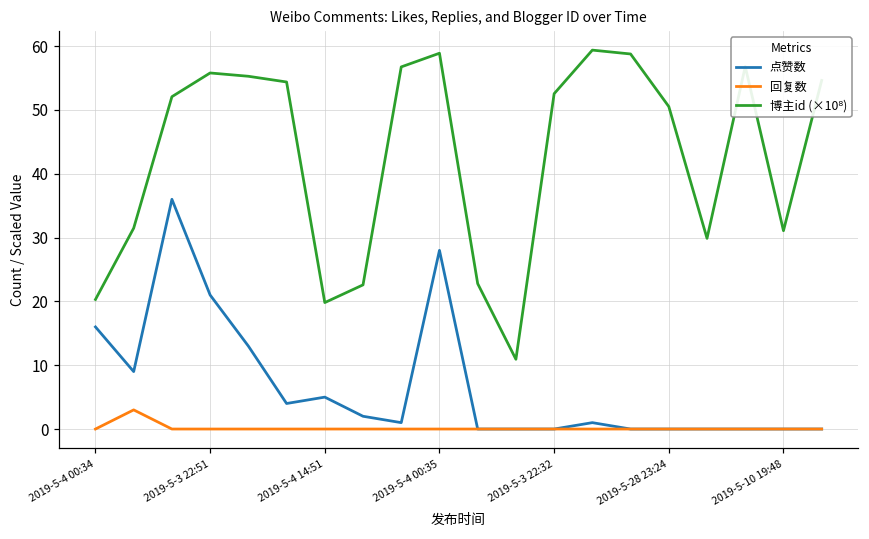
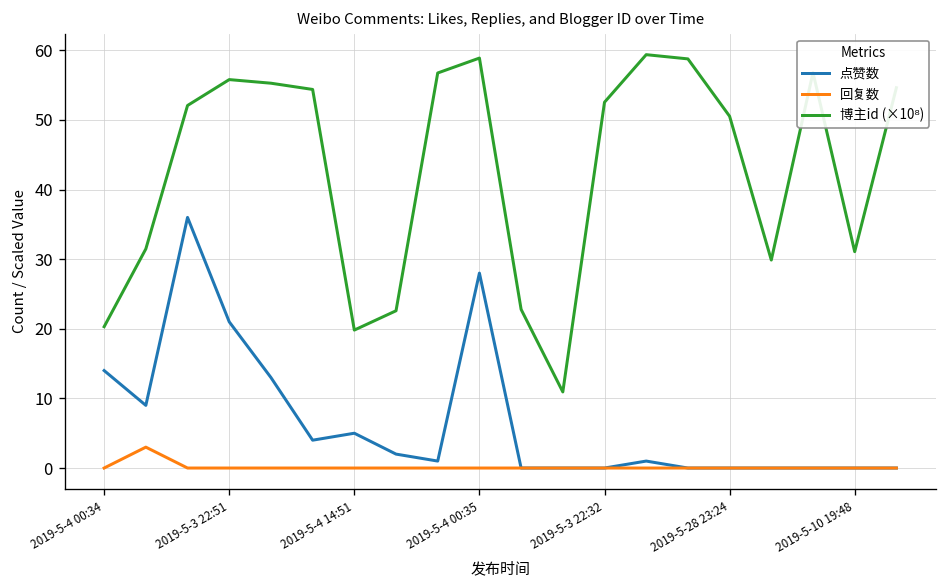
  {
    "点赞数": {
-     "2019-5-4 00:34": 16,
+     "2019-5-4 00:34": 14,
      "2019-5-3 22:51": 21,
      "2019-5-4 14:51": 5,
      "2019-5-4 00:35": 28
    },
    "回复数": {
      "2019-5-4 00:34": 0,
      "2019-5-3 22:51": 0,
      "2019-5-4 14:51": 0,
      "2019-5-4 00:35": 0
    },
    "博主id (×10⁸)": {
      "2019-5-4 00:34": 20,
      "2019-5-3 22:51": 56,
      "2019-5-4 14:51": 20,
      "2019-5-4 00:35": 59,
      "2019-5-3 22:32": 53,
      "2019-5-28 23:24": 51,
      "2019-5-10 19:48": 31
    }
  }
